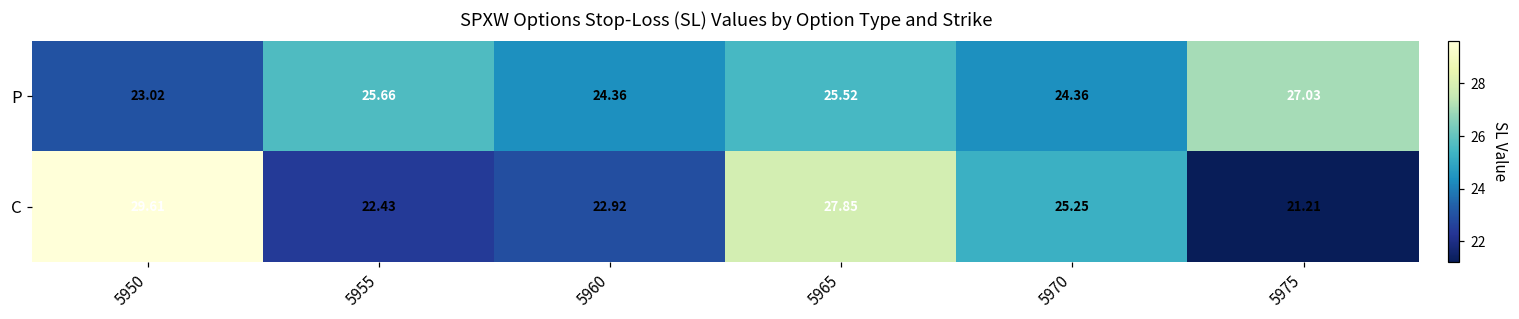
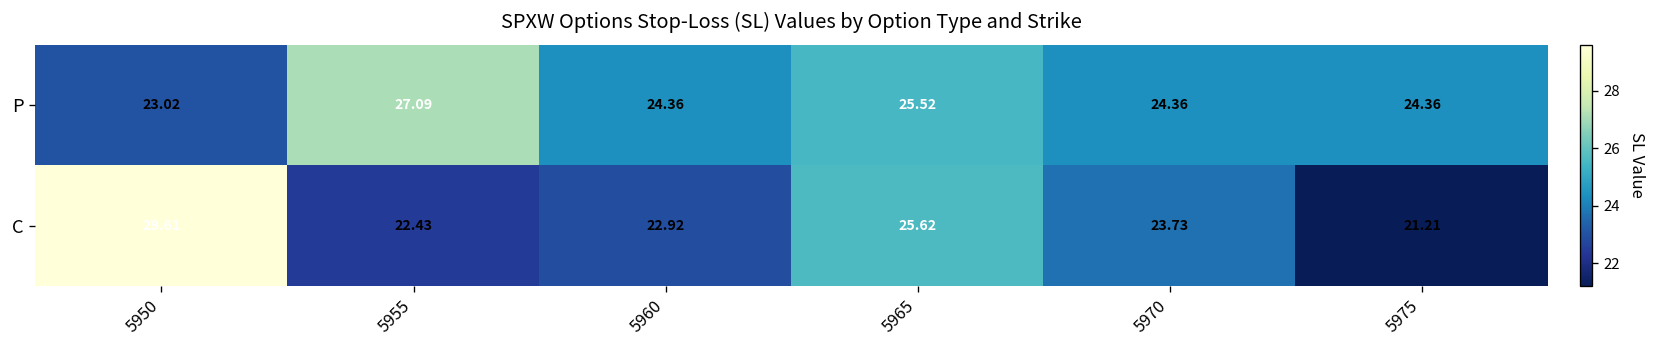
  {
    "P": {
      "5950": 23.02,
-     "5955": 25.66,
+     "5955": 27.09,
      "5960": 24.36,
      "5965": 25.52,
      "5970": 24.36,
-     "5975": 27.03
+     "5975": 24.36
    },
    "C": {
      "5955": 22.43,
      "5960": 22.92,
-     "5965": 27.85,
-     "5970": 25.25,
+     "5965": 25.62,
+     "5970": 23.73,
      "5975": 21.21
    }
  }
